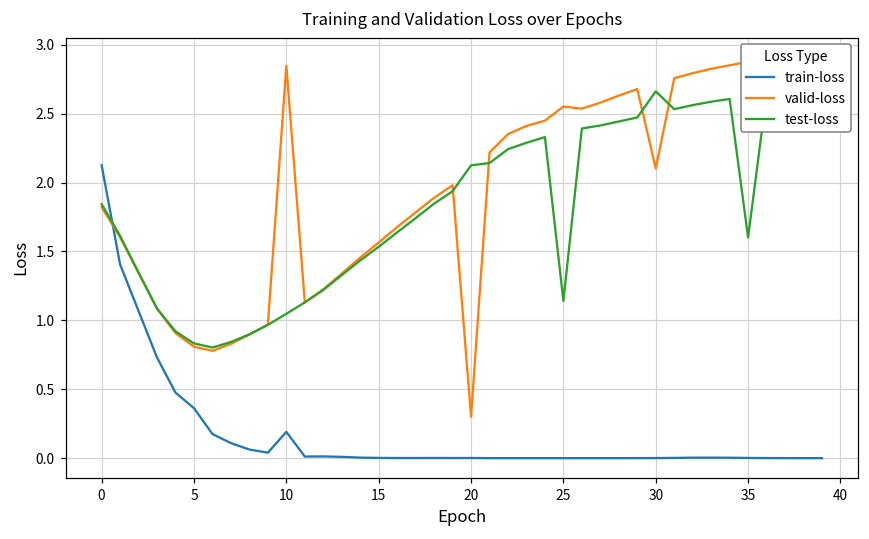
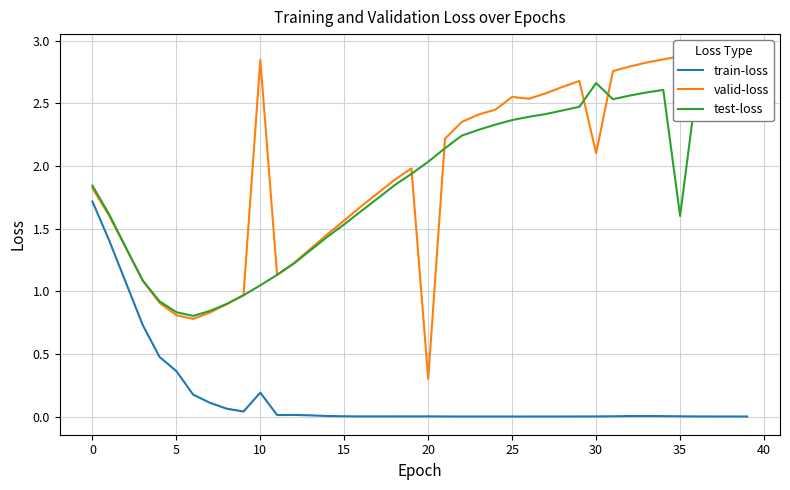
  {
    "train-loss": {
-     "0": 2.13,
+     "0": 1.72,
      "5": 0.36,
      "10": 0.19,
      "15": 0.00,
      "20": 0.00,
      "25": 0.00,
      "30": 0.00,
      "35": 0.00
    },
    "valid-loss": {
      "5": 0.81,
      "10": 2.85,
      "15": 1.57,
      "20": 0.30,
      "25": 2.55,
      "30": 2.10
    },
    "test-loss": {
      "5": 0.83,
      "10": 1.05,
      "15": 1.53,
-     "20": 2.13,
-     "25": 1.14,
+     "20": 2.03,
+     "25": 2.37,
      "30": 2.66,
      "35": 1.60
    }
  }
